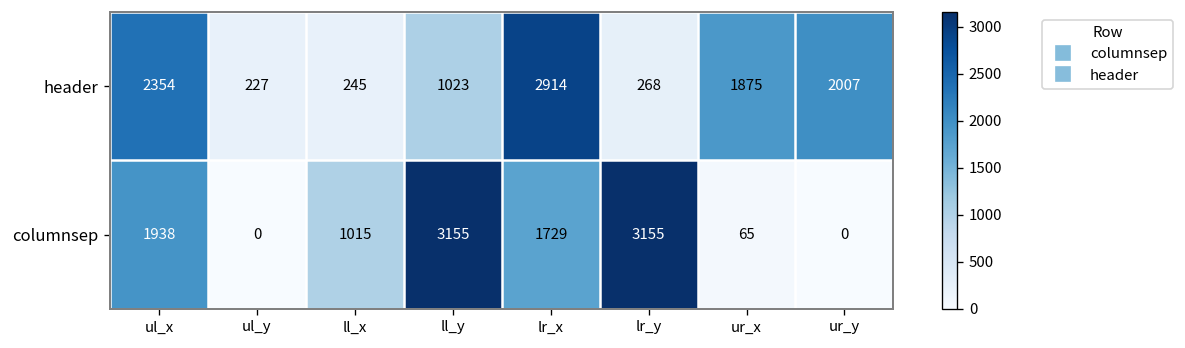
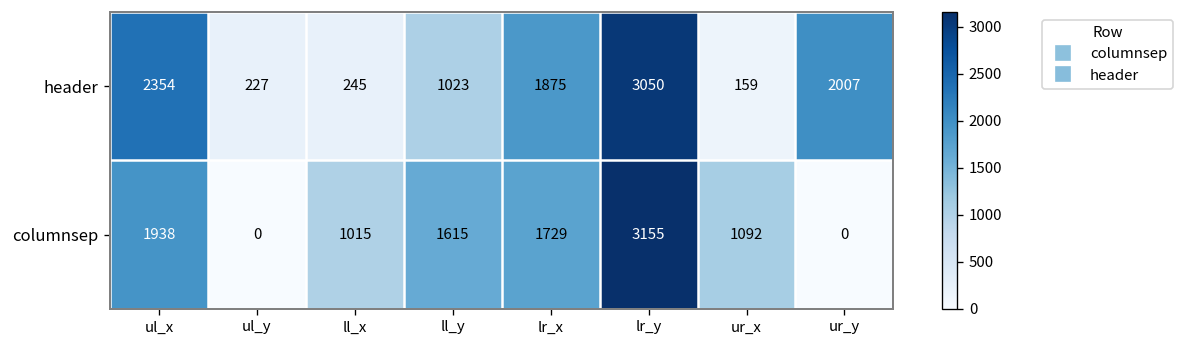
  {
    "header": {
      "ul_x": 2354,
      "ul_y": 227,
      "ll_x": 245,
      "ll_y": 1023,
-     "lr_x": 2914,
-     "lr_y": 268,
-     "ur_x": 1875,
+     "lr_x": 1875,
+     "lr_y": 3050,
+     "ur_x": 159,
      "ur_y": 2007
    },
    "columnsep": {
      "ul_x": 1938,
      "ul_y": 0,
      "ll_x": 1015,
-     "ll_y": 3155,
+     "ll_y": 1615,
      "lr_x": 1729,
      "lr_y": 3155,
-     "ur_x": 65,
+     "ur_x": 1092,
      "ur_y": 0
    }
  }
